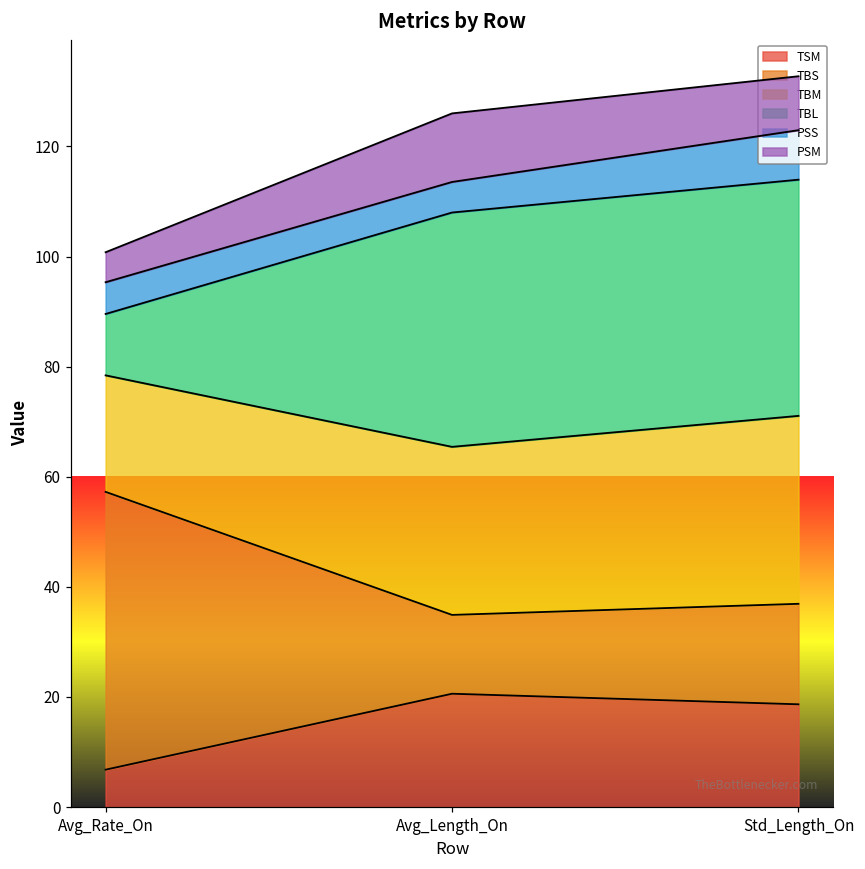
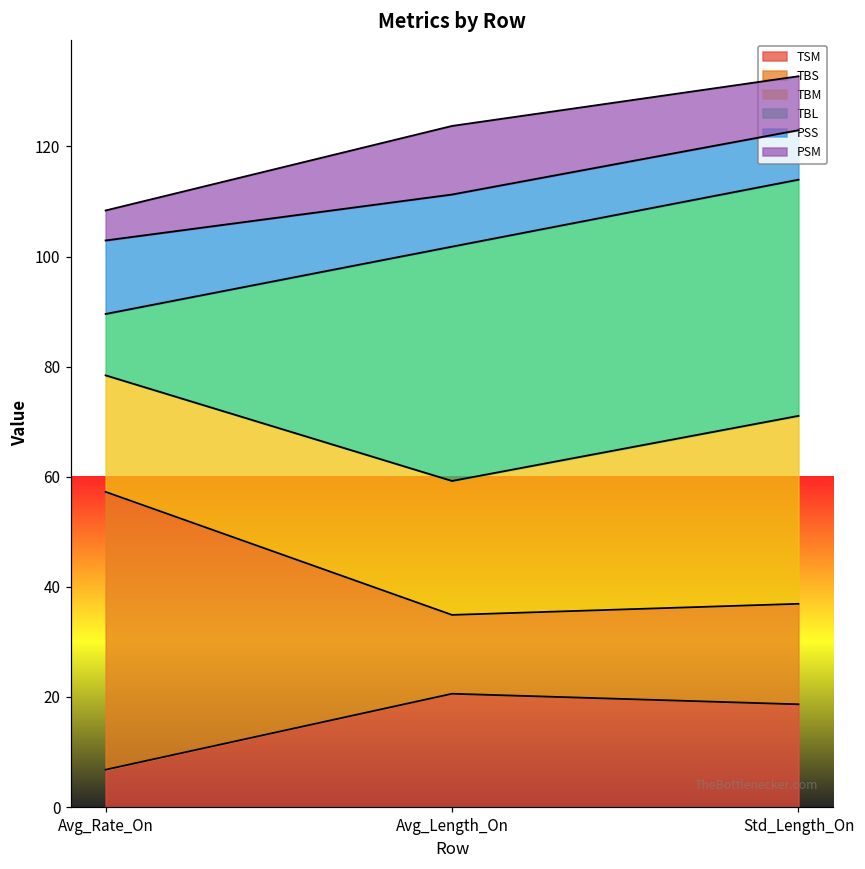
  {
    "TBM": {
      "Avg_Rate_On": 21,
-     "Avg_Length_On": 31,
+     "Avg_Length_On": 24,
      "Std_Length_On": 34
    },
    "TBL": {
      "Avg_Rate_On": 11,
      "Avg_Length_On": 43,
      "Std_Length_On": 43
    },
    "PSS": {
-     "Avg_Rate_On": 6,
-     "Avg_Length_On": 6
+     "Avg_Rate_On": 13,
+     "Avg_Length_On": 9
    },
    "PSM": {
      "Avg_Rate_On": 5,
      "Avg_Length_On": 12
    }
  }
